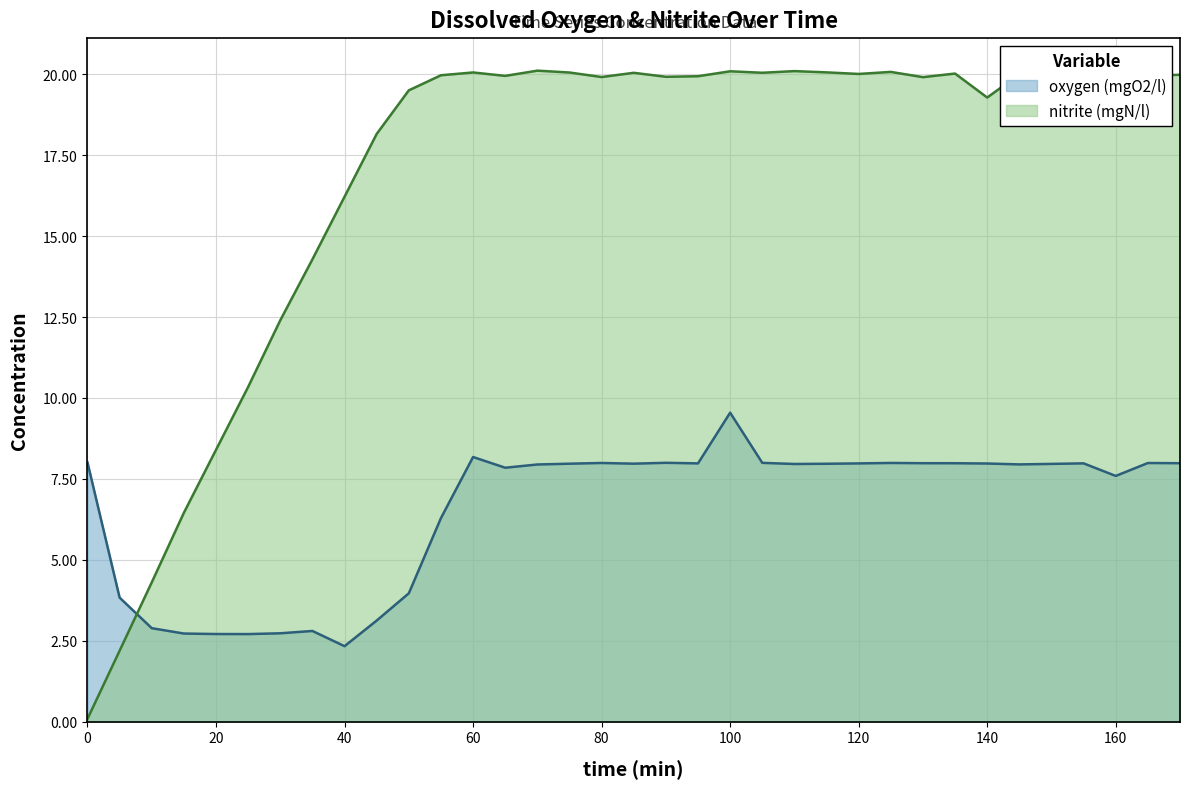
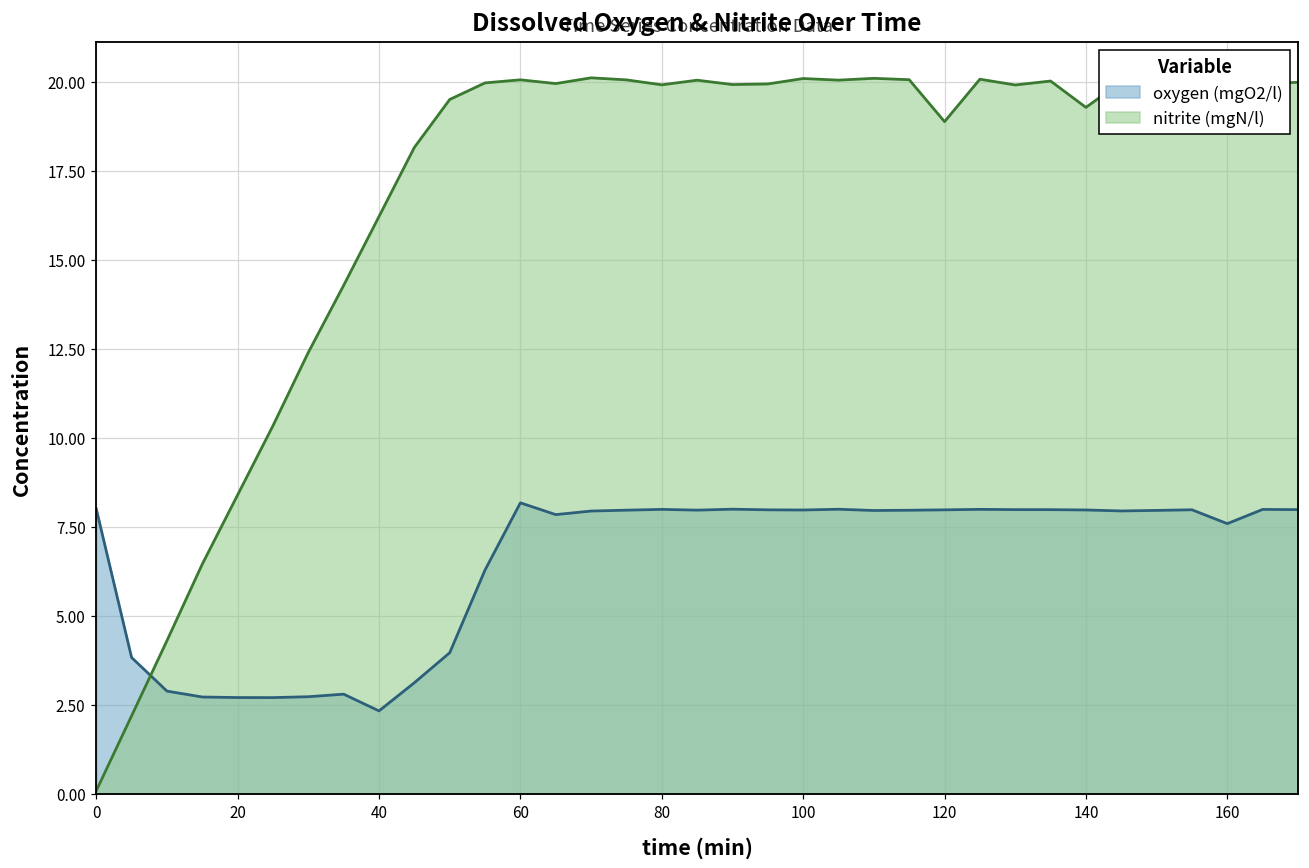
  {
    "oxygen (mgO2/l)": {
      "0": 8.0,
      "20": 2.7,
      "40": 2.3,
      "60": 8.2,
      "80": 8.0,
-     "100": 9.5,
+     "100": 8.0,
      "120": 8.0,
      "140": 8.0,
      "160": 7.6
    },
    "nitrite (mgN/l)": {
      "0": 0.1,
      "20": 8.4,
      "40": 16.2,
      "60": 20.1,
      "80": 19.9,
      "100": 20.1,
-     "120": 20.0,
+     "120": 18.9,
      "140": 19.3
    }
  }
